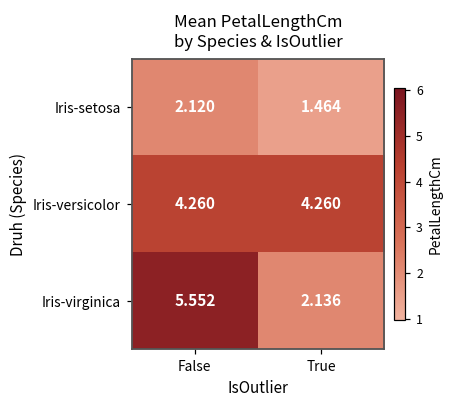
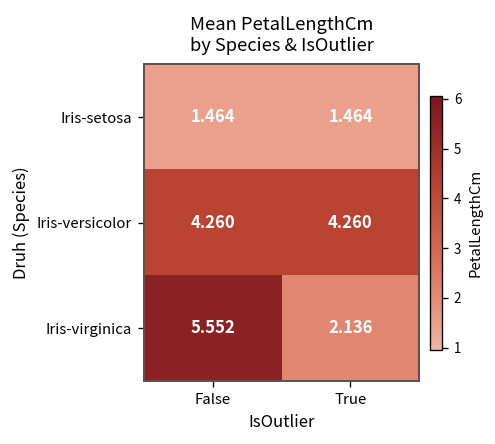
  {
    "Iris-setosa": {
-     "False": 2.120,
+     "False": 1.464,
      "True": 1.464
    },
    "Iris-versicolor": {
      "False": 4.260,
      "True": 4.260
    },
    "Iris-virginica": {
      "False": 5.552,
      "True": 2.136
    }
  }
